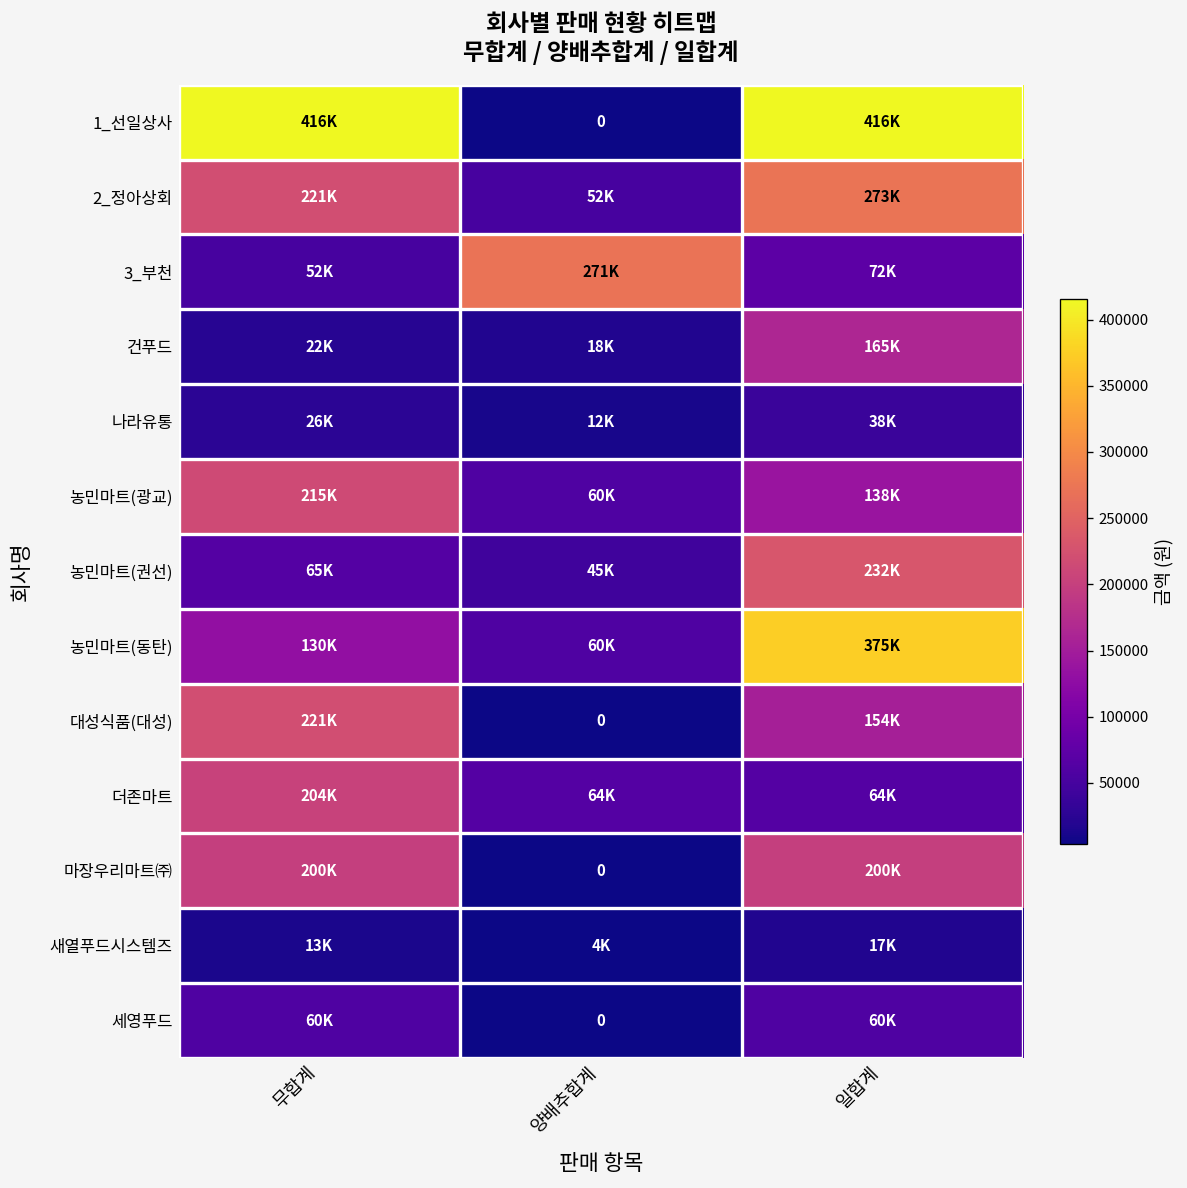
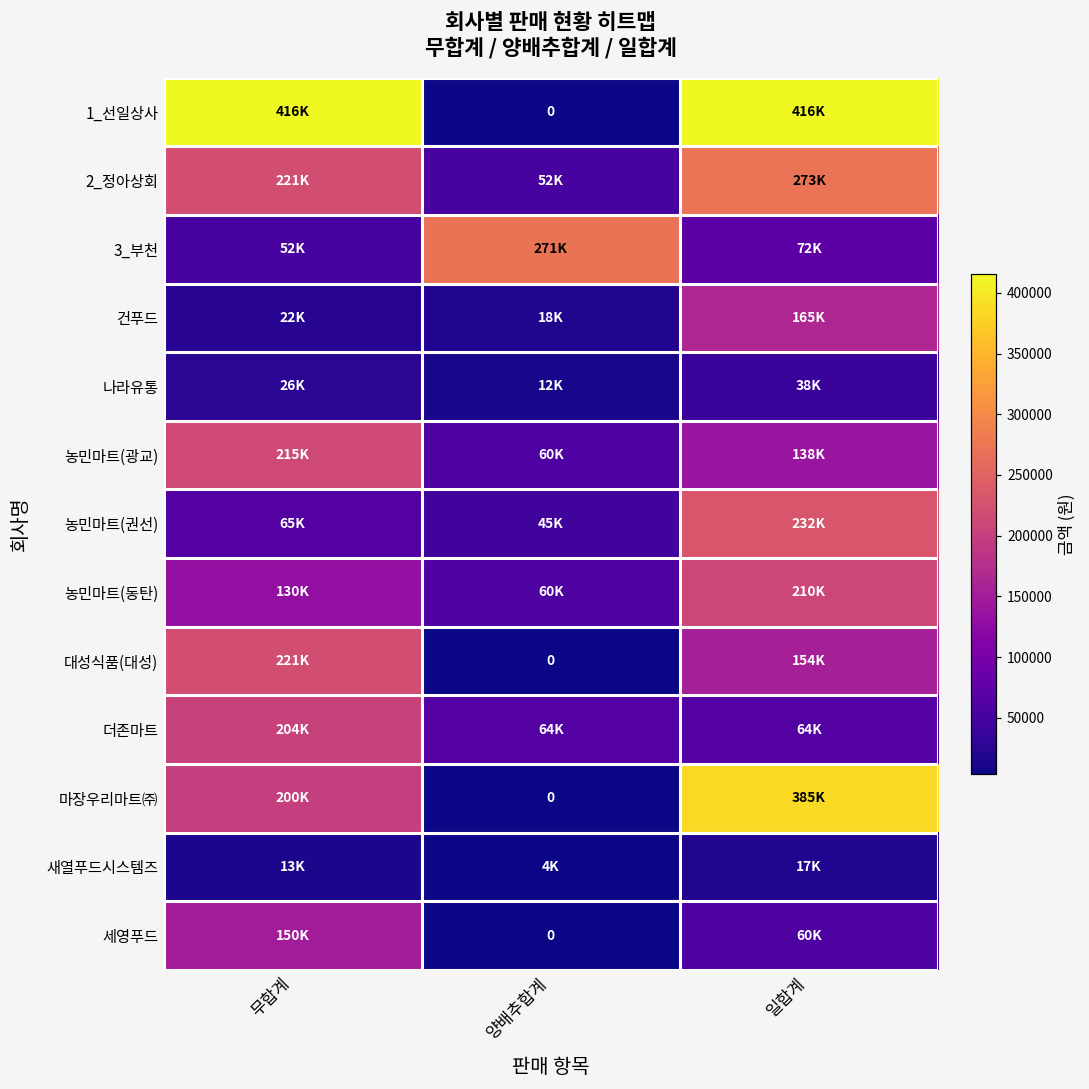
  {
    "1_선일상사": {
      "무합계": "416K",
      "양배추합계": "0",
      "일합계": "416K"
    },
    "2_정아상회": {
      "무합계": "221K",
      "양배추합계": "52K",
      "일합계": "273K"
    },
    "3_부천": {
      "무합계": "52K",
      "양배추합계": "271K",
      "일합계": "72K"
    },
    "건푸드": {
      "무합계": "22K",
      "양배추합계": "18K",
      "일합계": "165K"
    },
    "나라유통": {
      "무합계": "26K",
      "양배추합계": "12K",
      "일합계": "38K"
    },
    "농민마트(광교)": {
      "무합계": "215K",
      "양배추합계": "60K",
      "일합계": "138K"
    },
    "농민마트(권선)": {
      "무합계": "65K",
      "양배추합계": "45K",
      "일합계": "232K"
    },
    "농민마트(동탄)": {
      "무합계": "130K",
      "양배추합계": "60K",
-     "일합계": "375K"
+     "일합계": "210K"
    },
    "대성식품(대성)": {
      "무합계": "221K",
      "양배추합계": "0",
      "일합계": "154K"
    },
    "더존마트": {
      "무합계": "204K",
      "양배추합계": "64K",
      "일합계": "64K"
    },
    "마장우리마트㈜": {
      "무합계": "200K",
      "양배추합계": "0",
-     "일합계": "200K"
+     "일합계": "385K"
    },
    "새열푸드시스템즈": {
      "무합계": "13K",
      "양배추합계": "4K",
      "일합계": "17K"
    },
    "세영푸드": {
-     "무합계": "60K",
+     "무합계": "150K",
      "양배추합계": "0",
      "일합계": "60K"
    }
  }
